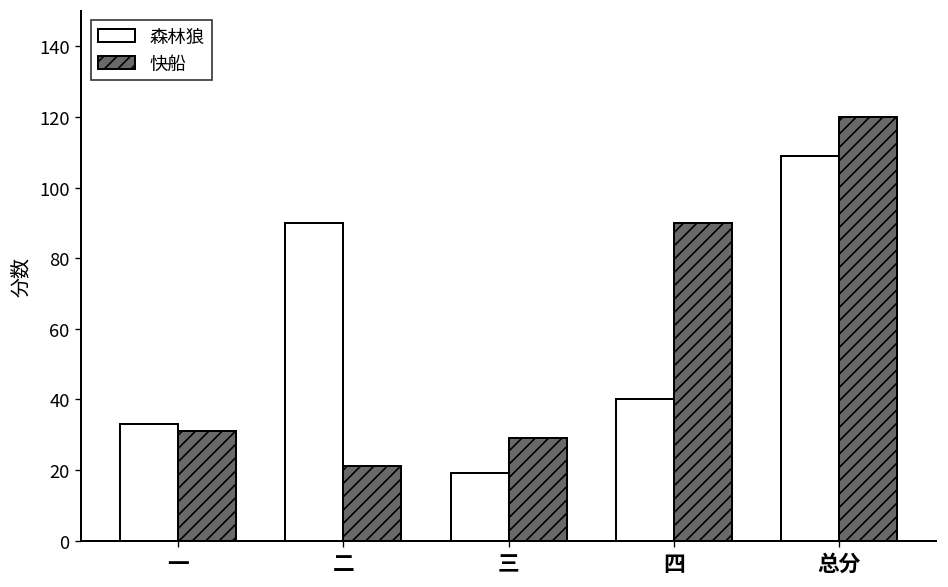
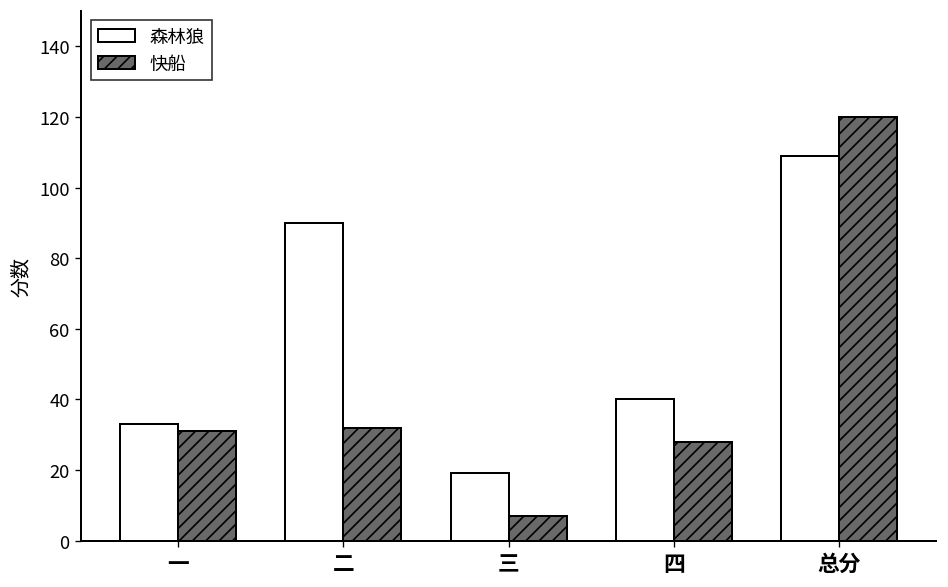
  {
    "森林狼": {
      "一": 33,
      "二": 90,
      "三": 19,
      "四": 40,
      "总分": 109
    },
    "快船": {
      "一": 31,
-     "二": 21,
-     "三": 29,
-     "四": 90,
+     "二": 32,
+     "三": 7,
+     "四": 28,
      "总分": 120
    }
  }
